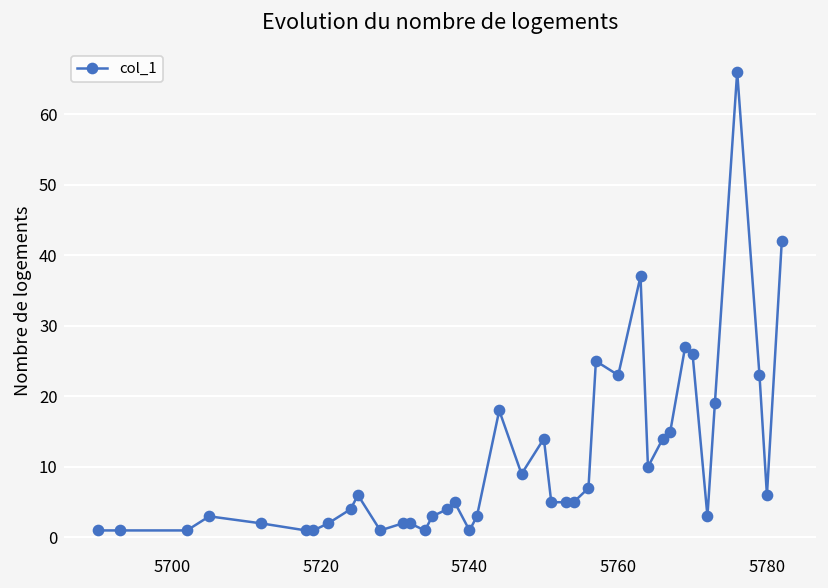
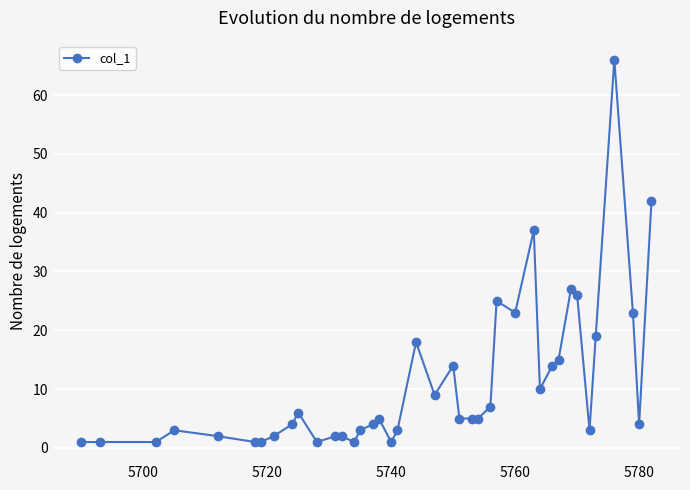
  {
    "5740": 1,
    "5760": 23,
-   "5780": 6
+   "5780": 4
  }
